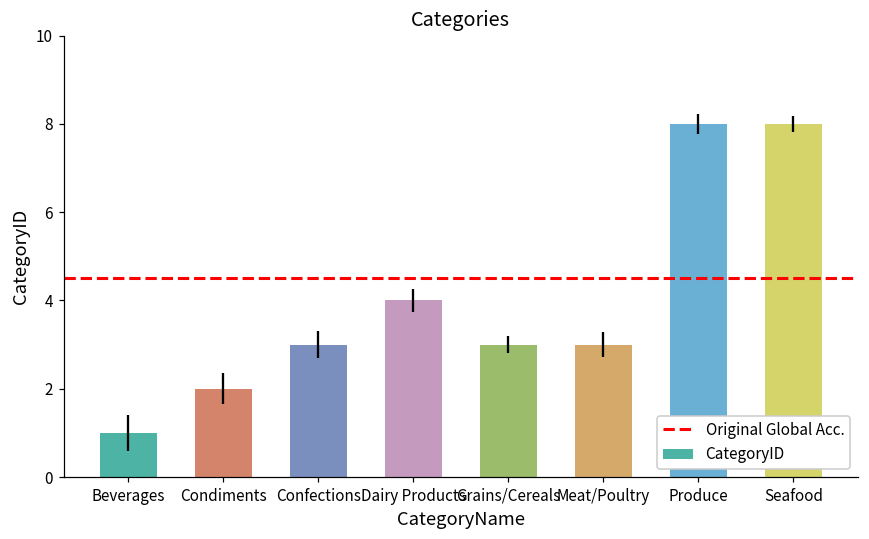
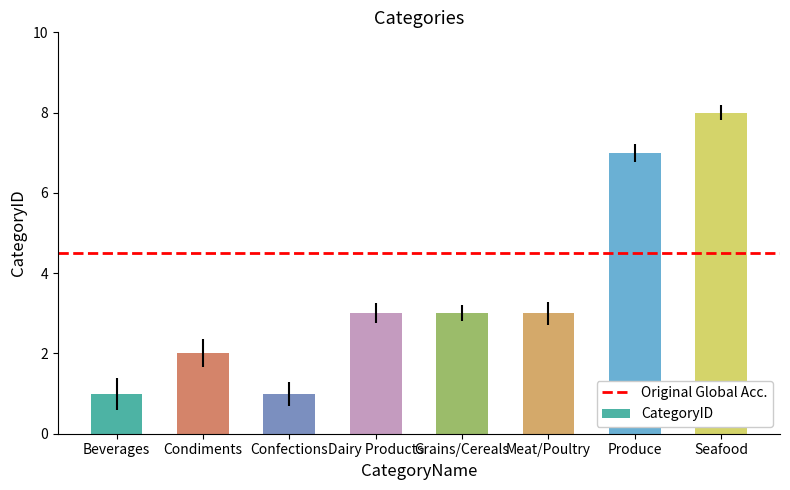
  {
    "Beverages": 1,
    "Condiments": 2,
-   "Confections": 3,
-   "Dairy Products": 4,
+   "Confections": 1,
+   "Dairy Products": 3,
    "Grains/Cereals": 3,
    "Meat/Poultry": 3,
-   "Produce": 8,
+   "Produce": 7,
    "Seafood": 8
  }
